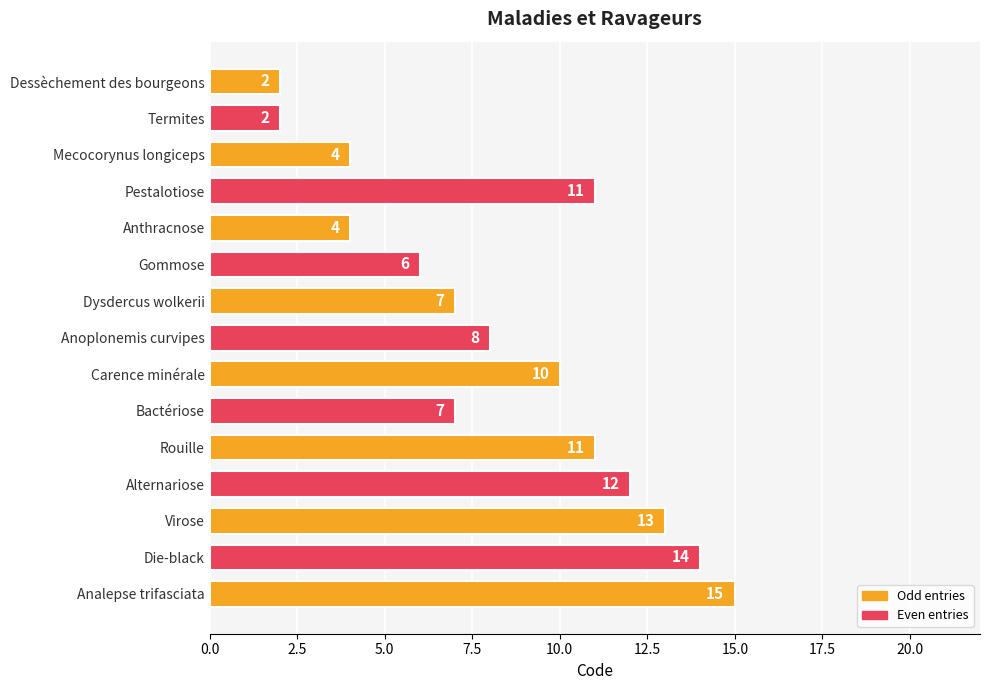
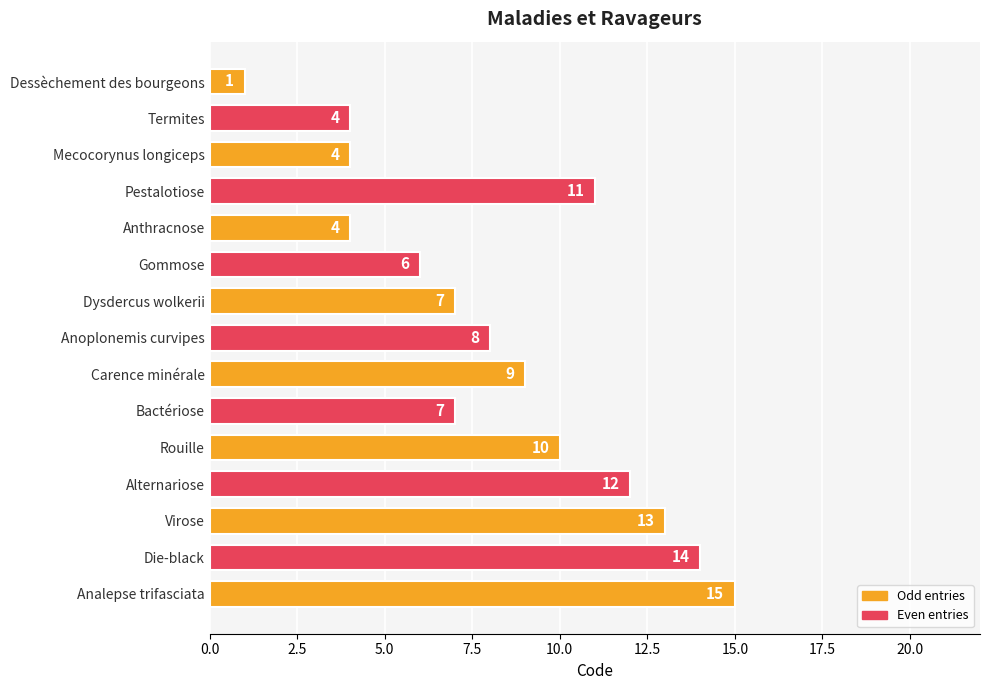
  {
-   "Dessèchement des bourgeons": 2,
-   "Termites": 2,
+   "Dessèchement des bourgeons": 1,
+   "Termites": 4,
    "Mecocorynus longiceps": 4,
    "Pestalotiose": 11,
    "Anthracnose": 4,
    "Gommose": 6,
    "Dysdercus wolkerii": 7,
    "Anoplonemis curvipes": 8,
-   "Carence minérale": 10,
+   "Carence minérale": 9,
    "Bactériose": 7,
-   "Rouille": 11,
+   "Rouille": 10,
    "Alternariose": 12,
    "Virose": 13,
    "Die-black": 14,
    "Analepse trifasciata": 15
  }
